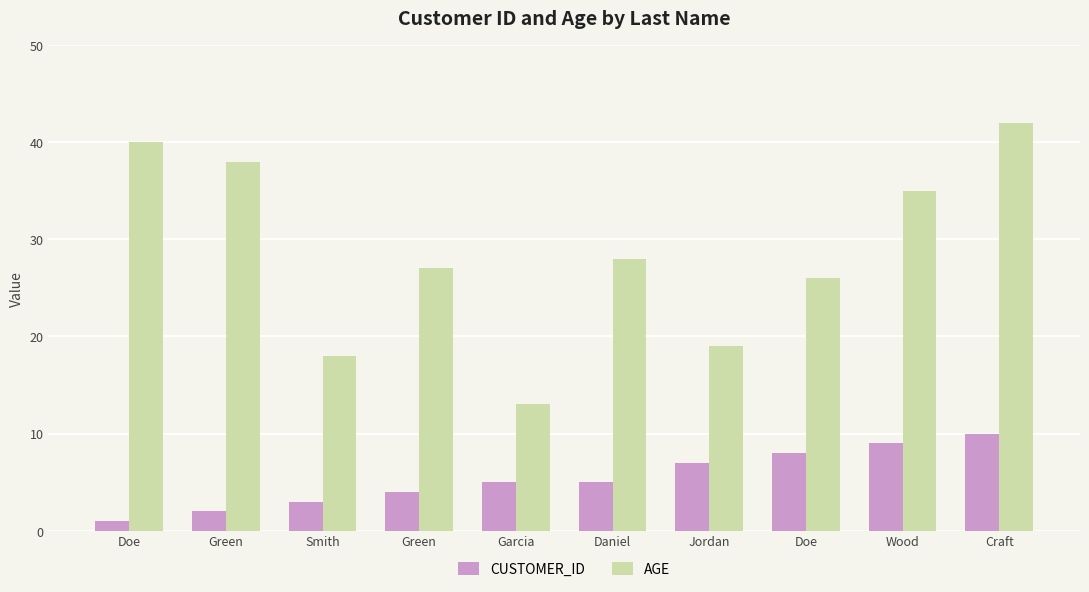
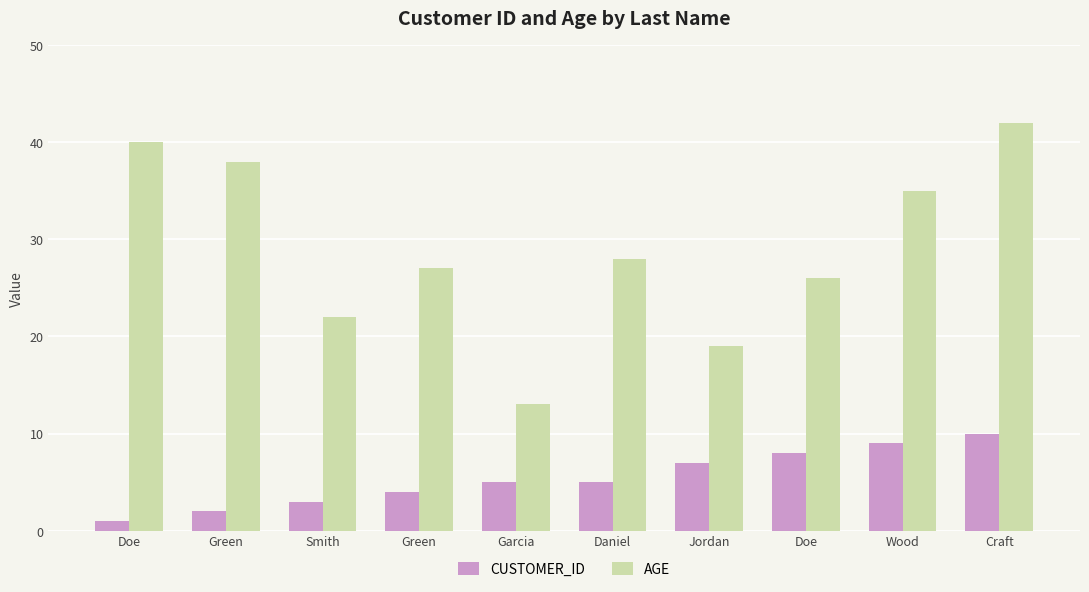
  {
    "CUSTOMER_ID": {
      "Smith": 3,
      "Garcia": 5,
      "Daniel": 5,
      "Jordan": 7,
      "Wood": 9,
      "Craft": 10
    },
    "AGE": {
-     "Smith": 18,
+     "Smith": 22,
      "Garcia": 13,
      "Daniel": 28,
      "Jordan": 19,
      "Wood": 35,
      "Craft": 42
    }
  }
